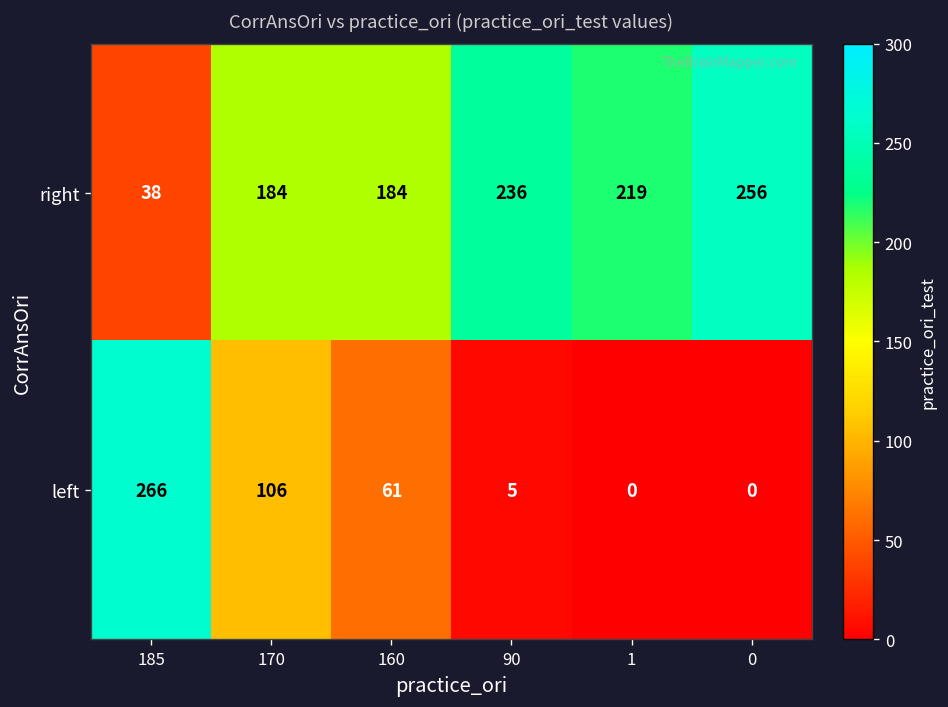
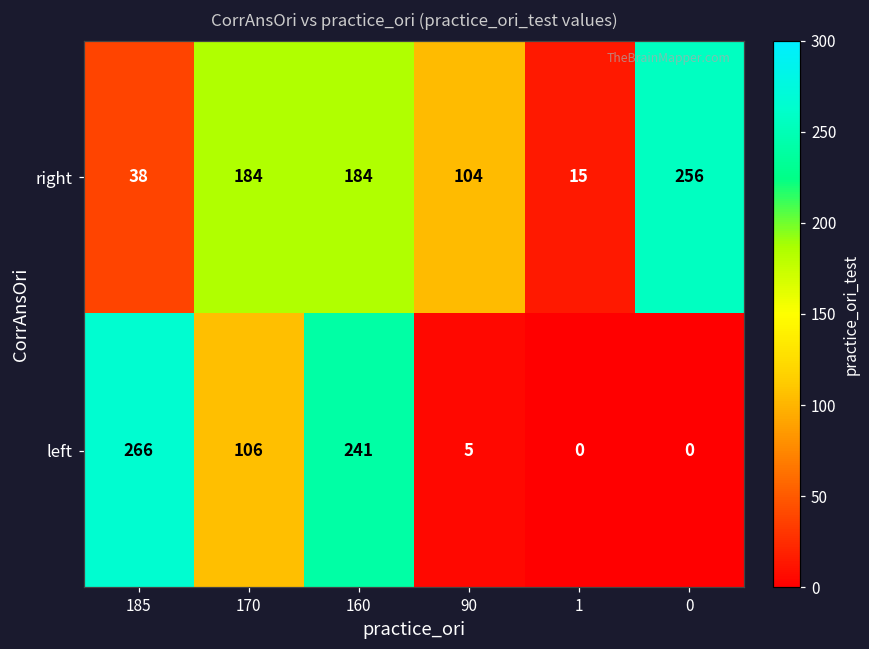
  {
    "right": {
      "185": 38,
      "170": 184,
      "160": 184,
-     "90": 236,
-     "1": 219
+     "90": 104,
+     "1": 15
    },
    "left": {
      "185": 266,
      "170": 106,
-     "160": 61,
+     "160": 241,
      "90": 5,
      "1": 0,
      "0": 0
    }
  }
